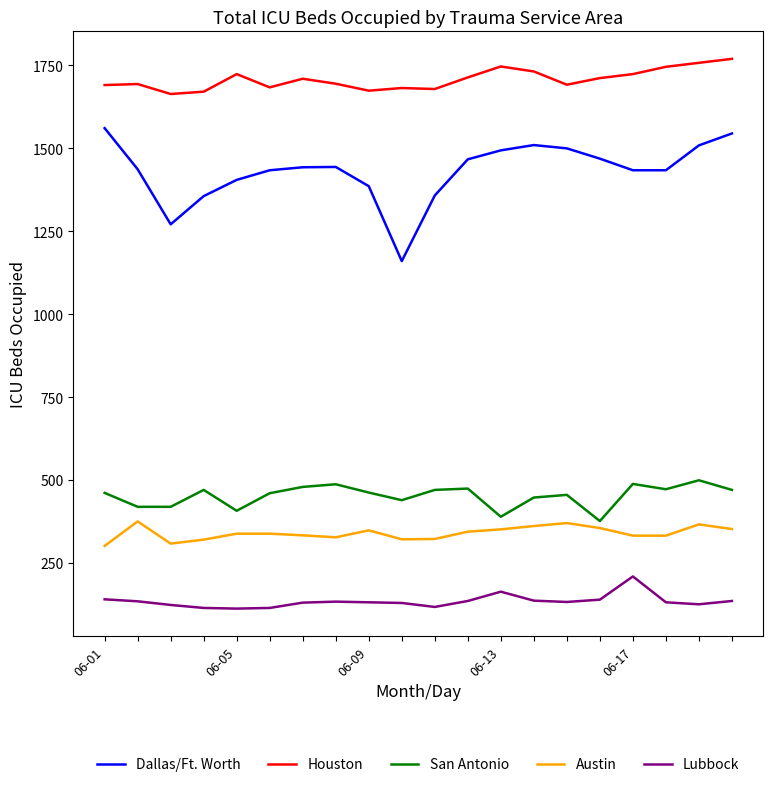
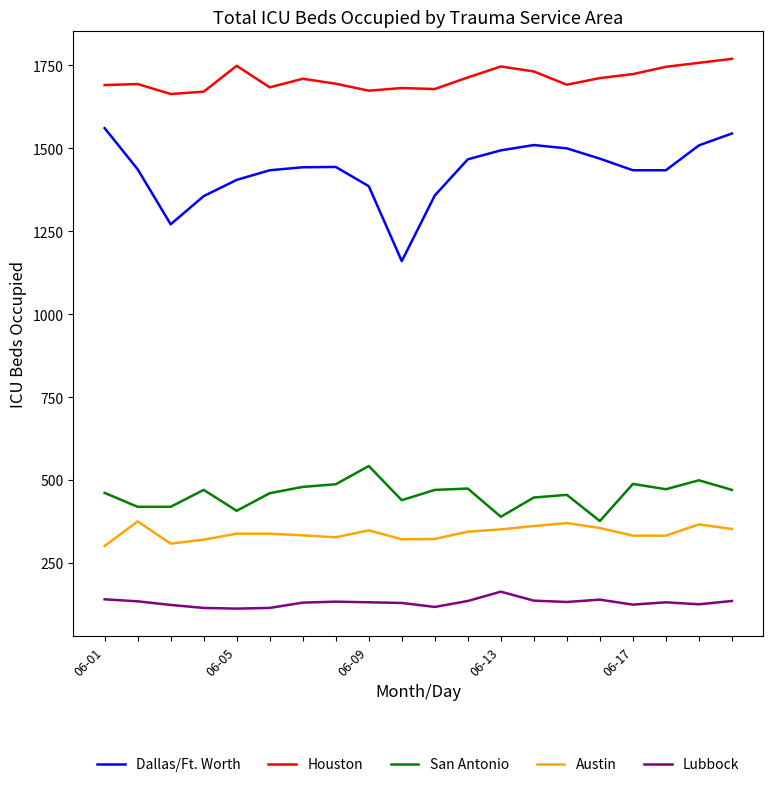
  {
    "Dallas/Ft. Worth": {
      "06-01": 1560,
      "06-05": 1410,
      "06-09": 1390,
      "06-13": 1490,
      "06-17": 1430
    },
    "Houston": {
      "06-01": 1690,
-     "06-05": 1720,
+     "06-05": 1750,
      "06-09": 1670,
      "06-13": 1750,
      "06-17": 1720
    },
    "San Antonio": {
      "06-01": 460,
      "06-05": 410,
-     "06-09": 460,
+     "06-09": 540,
      "06-13": 390,
      "06-17": 490
    },
    "Austin": {
      "06-01": 300,
      "06-05": 340,
      "06-09": 350,
      "06-13": 350,
      "06-17": 330
    },
    "Lubbock": {
      "06-01": 140,
      "06-05": 110,
      "06-09": 130,
      "06-13": 160,
-     "06-17": 210
+     "06-17": 120
    }
  }
